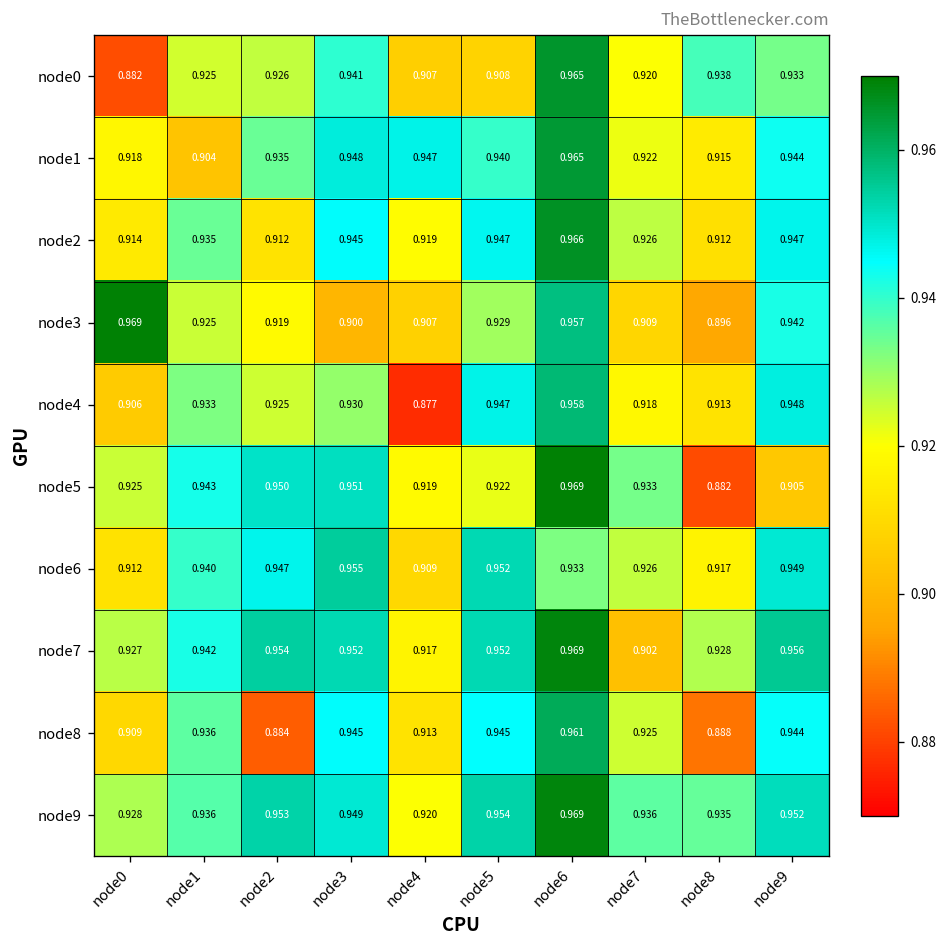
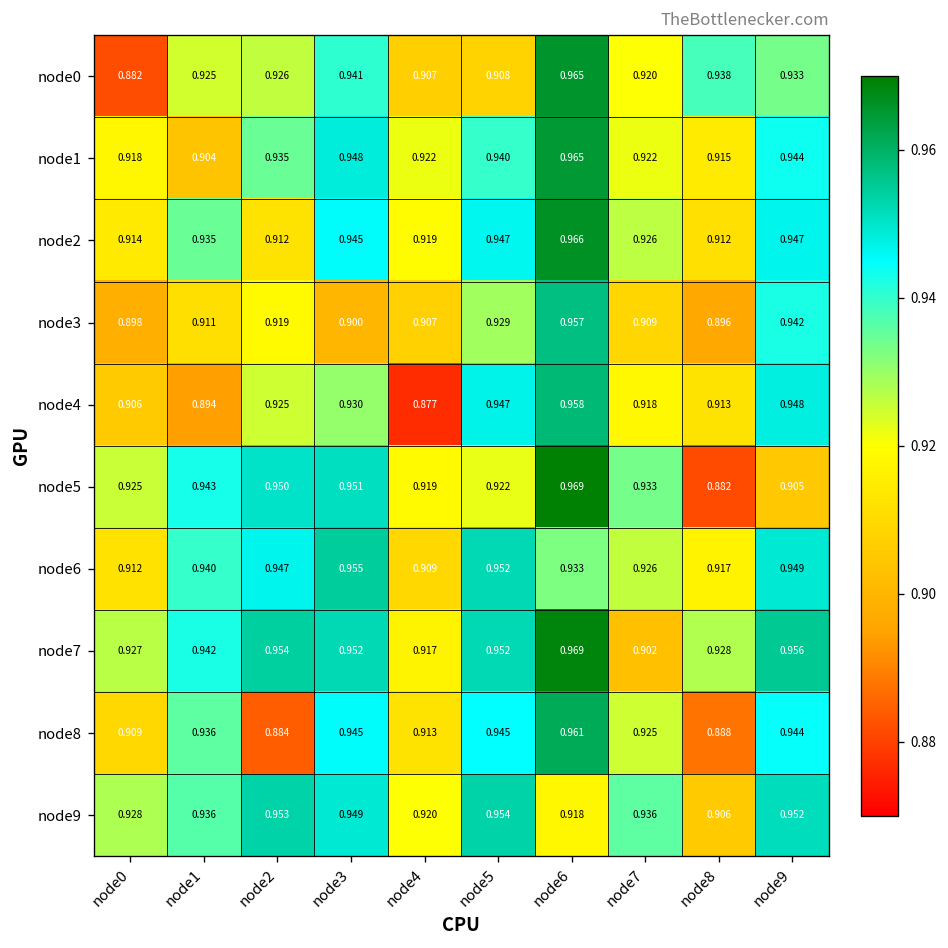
  {
    "node0": {
      "node0": 0.882,
      "node1": 0.925,
      "node2": 0.926,
      "node3": 0.941,
      "node4": 0.907,
      "node5": 0.908,
      "node6": 0.965,
      "node7": 0.920,
      "node8": 0.938,
      "node9": 0.933
    },
    "node1": {
      "node0": 0.918,
      "node1": 0.904,
      "node2": 0.935,
      "node3": 0.948,
-     "node4": 0.947,
+     "node4": 0.922,
      "node5": 0.940,
      "node6": 0.965,
      "node7": 0.922,
      "node8": 0.915,
      "node9": 0.944
    },
    "node2": {
      "node0": 0.914,
      "node1": 0.935,
      "node2": 0.912,
      "node3": 0.945,
      "node4": 0.919,
      "node5": 0.947,
      "node6": 0.966,
      "node7": 0.926,
      "node8": 0.912,
      "node9": 0.947
    },
    "node3": {
-     "node0": 0.969,
-     "node1": 0.925,
+     "node0": 0.898,
+     "node1": 0.911,
      "node2": 0.919,
      "node3": 0.900,
      "node4": 0.907,
      "node5": 0.929,
      "node6": 0.957,
      "node7": 0.909,
      "node8": 0.896,
      "node9": 0.942
    },
    "node4": {
      "node0": 0.906,
-     "node1": 0.933,
+     "node1": 0.894,
      "node2": 0.925,
      "node3": 0.930,
      "node4": 0.877,
      "node5": 0.947,
      "node6": 0.958,
      "node7": 0.918,
      "node8": 0.913,
      "node9": 0.948
    },
    "node5": {
      "node0": 0.925,
      "node1": 0.943,
      "node2": 0.950,
      "node3": 0.951,
      "node4": 0.919,
      "node5": 0.922,
      "node6": 0.969,
      "node7": 0.933,
      "node8": 0.882,
      "node9": 0.905
    },
    "node6": {
      "node0": 0.912,
      "node1": 0.940,
      "node2": 0.947,
      "node3": 0.955,
      "node4": 0.909,
      "node5": 0.952,
      "node6": 0.933,
      "node7": 0.926,
      "node8": 0.917,
      "node9": 0.949
    },
    "node7": {
      "node0": 0.927,
      "node1": 0.942,
      "node2": 0.954,
      "node3": 0.952,
      "node4": 0.917,
      "node5": 0.952,
      "node6": 0.969,
      "node7": 0.902,
      "node8": 0.928,
      "node9": 0.956
    },
    "node8": {
      "node0": 0.909,
      "node1": 0.936,
      "node2": 0.884,
      "node3": 0.945,
      "node4": 0.913,
      "node5": 0.945,
      "node6": 0.961,
      "node7": 0.925,
      "node8": 0.888,
      "node9": 0.944
    },
    "node9": {
      "node0": 0.928,
      "node1": 0.936,
      "node2": 0.953,
      "node3": 0.949,
      "node4": 0.920,
      "node5": 0.954,
-     "node6": 0.969,
+     "node6": 0.918,
      "node7": 0.936,
-     "node8": 0.935,
+     "node8": 0.906,
      "node9": 0.952
    }
  }
